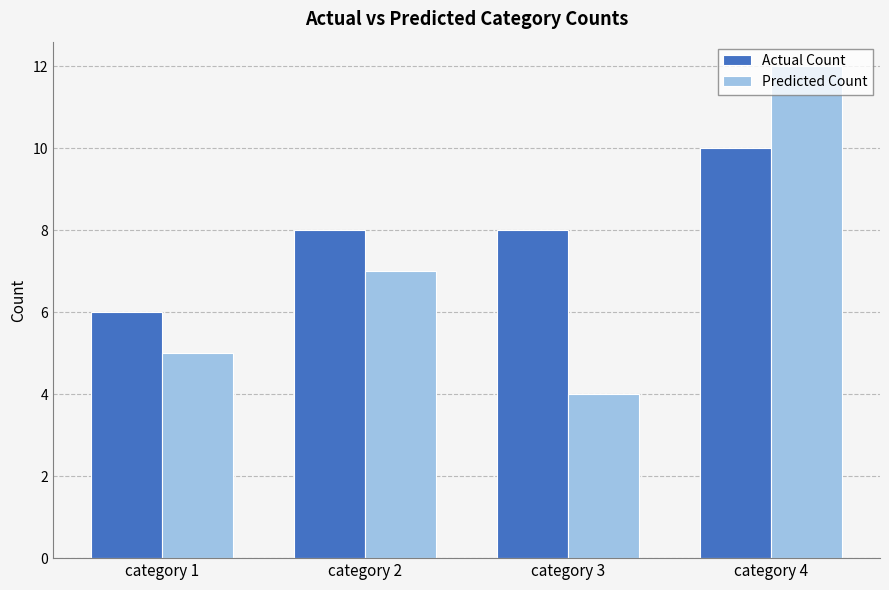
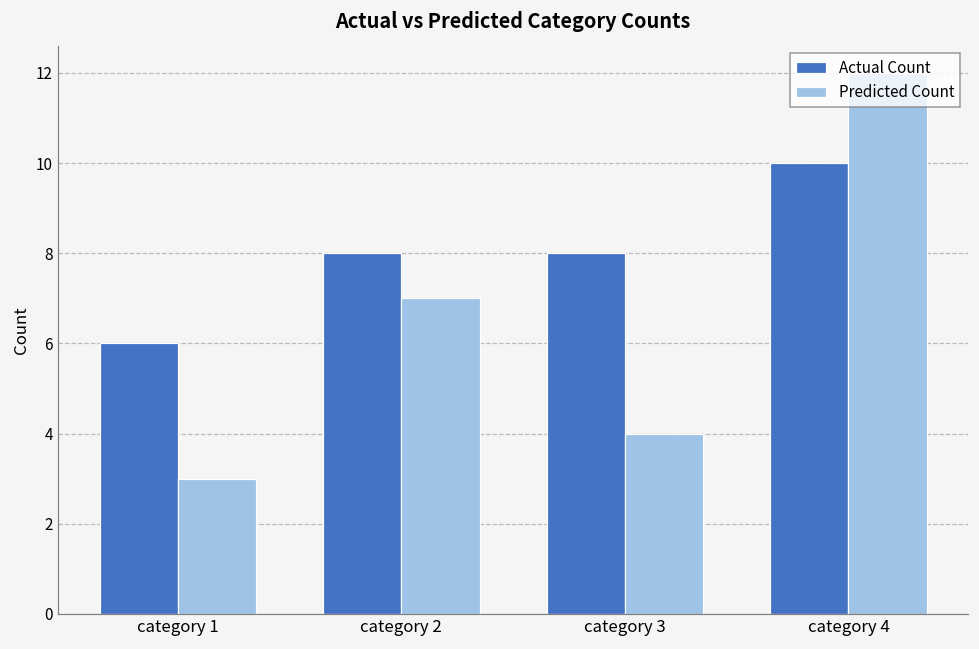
  {
    "Actual Count": {
      "category 1": 6,
      "category 2": 8,
      "category 3": 8,
      "category 4": 10
    },
    "Predicted Count": {
-     "category 1": 5,
+     "category 1": 3,
      "category 2": 7,
      "category 3": 4
    }
  }
